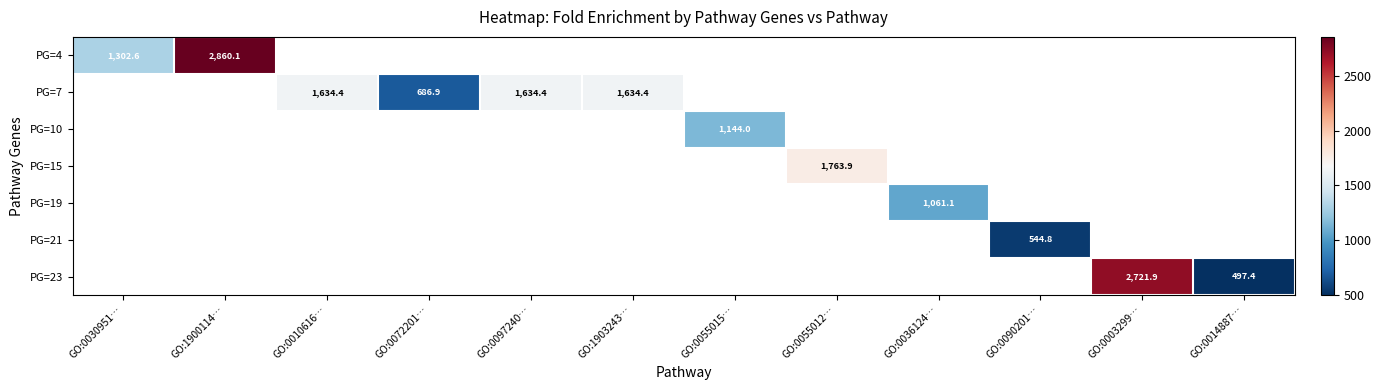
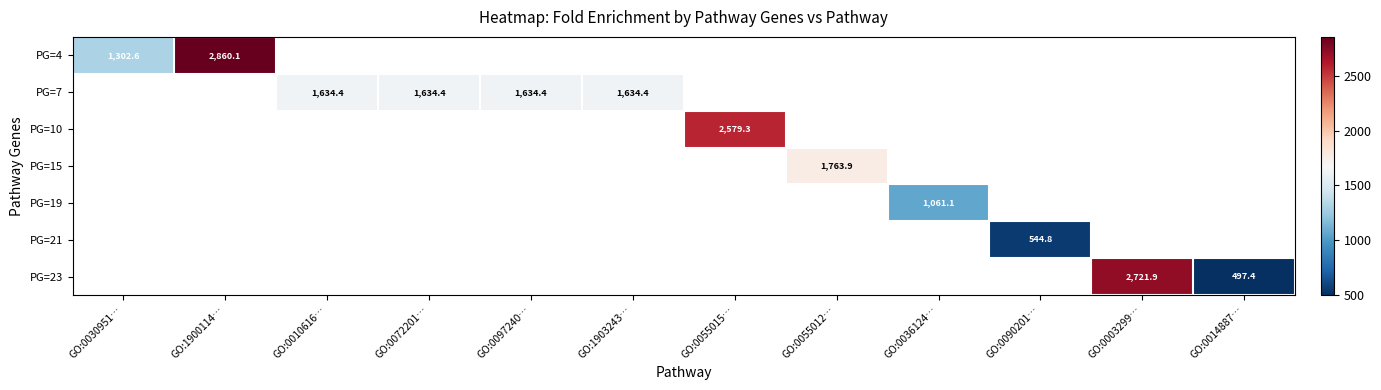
  {
    "PG=4": {
      "GO:0030951…": "1,302.6",
      "GO:1900114…": "2,860.1"
    },
    "PG=7": {
      "GO:0010616…": "1,634.4",
-     "GO:0072201…": "686.9",
+     "GO:0072201…": "1,634.4",
      "GO:0097240…": "1,634.4",
      "GO:1903243…": "1,634.4"
    },
    "PG=10": {
-     "GO:0055015…": "1,144.0"
+     "GO:0055015…": "2,579.3"
    },
    "PG=15": {
      "GO:0055012…": "1,763.9"
    },
    "PG=19": {
      "GO:0036124…": "1,061.1"
    },
    "PG=21": {
      "GO:0090201…": "544.8"
    },
    "PG=23": {
      "GO:0003299…": "2,721.9",
      "GO:0014887…": "497.4"
    }
  }
